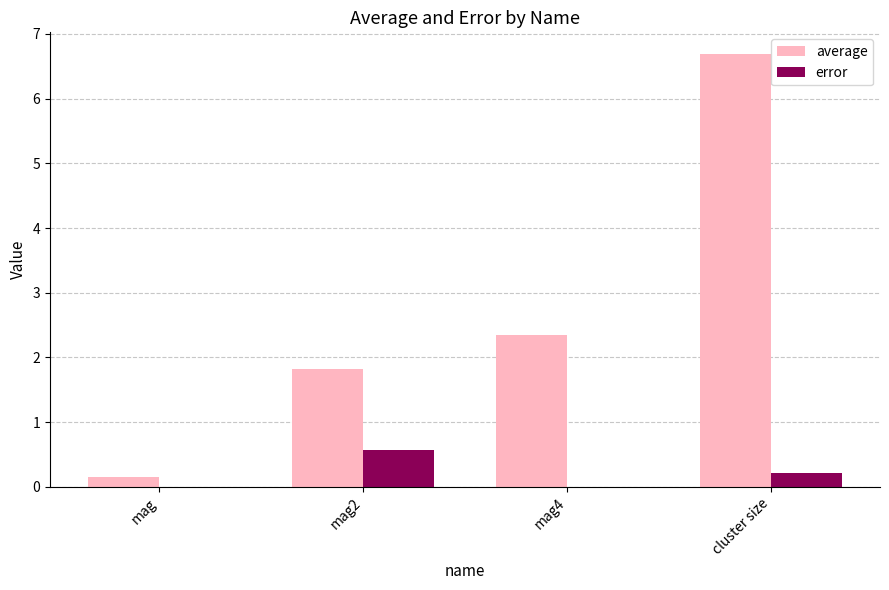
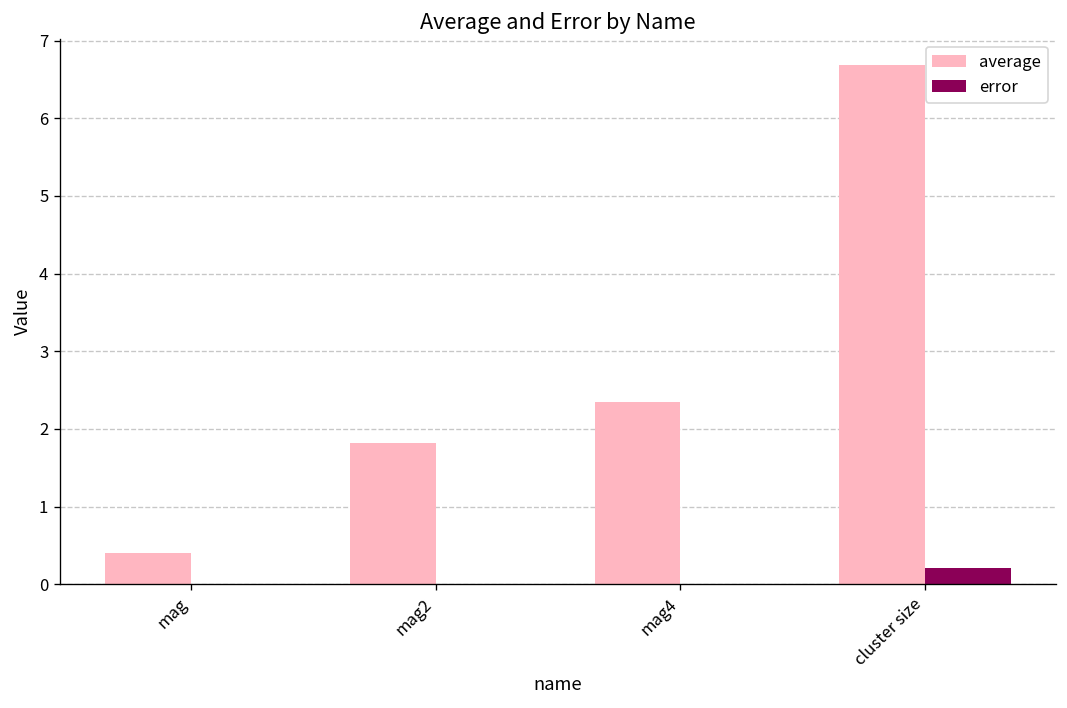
  {
    "average": {
-     "mag": 0.1,
+     "mag": 0.4,
      "mag2": 1.8,
      "mag4": 2.3,
      "cluster size": 6.7
    },
    "error": {
-     "mag2": 0.6,
+     "mag2": 0.0,
      "cluster size": 0.2
    }
  }
